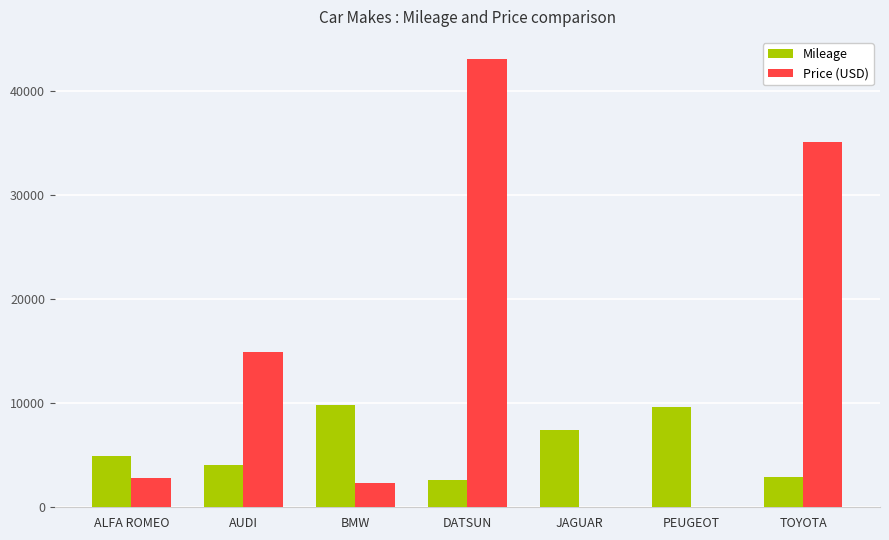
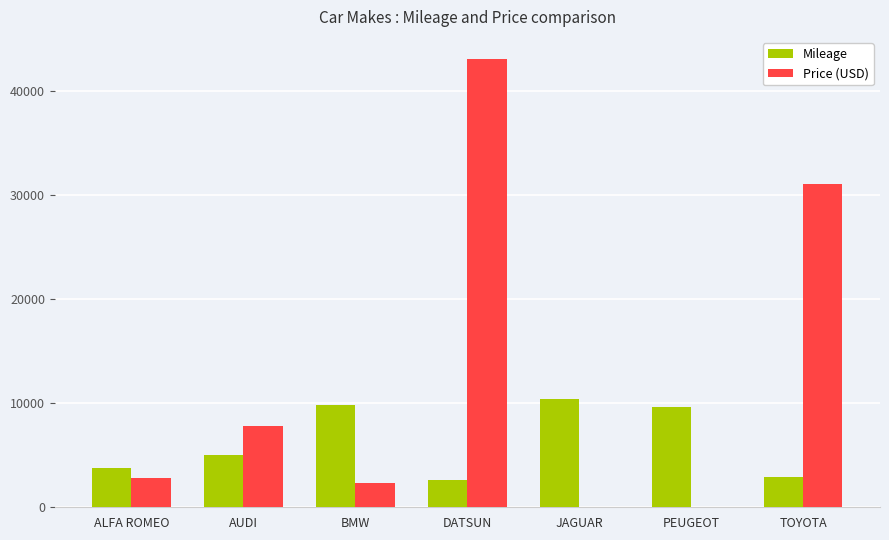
  {
    "Mileage": {
-     "ALFA ROMEO": 4900,
-     "AUDI": 4100,
+     "ALFA ROMEO": 3800,
+     "AUDI": 5100,
      "BMW": 9800,
      "DATSUN": 2600,
-     "JAGUAR": 7400,
+     "JAGUAR": 10400,
      "PEUGEOT": 9600,
      "TOYOTA": 2900
    },
    "Price (USD)": {
      "ALFA ROMEO": 2800,
-     "AUDI": 14900,
+     "AUDI": 7800,
      "BMW": 2400,
      "DATSUN": 43000,
      "JAGUAR": 0,
      "PEUGEOT": 0,
-     "TOYOTA": 35000
+     "TOYOTA": 31100
    }
  }
